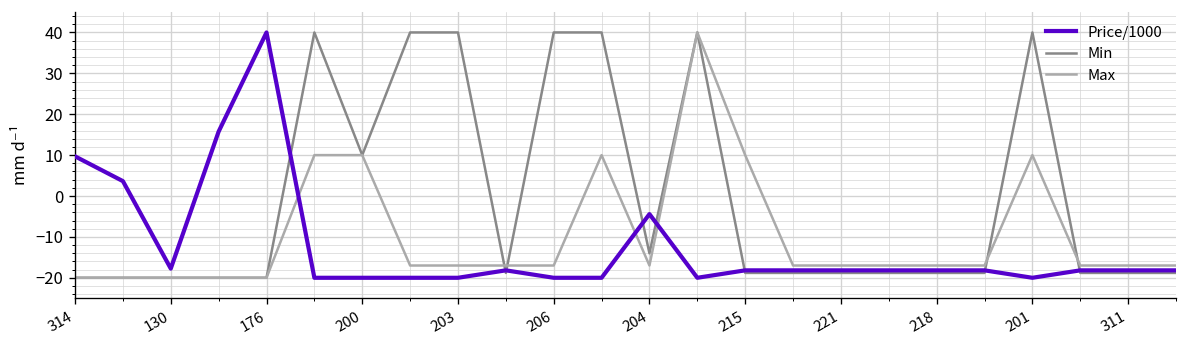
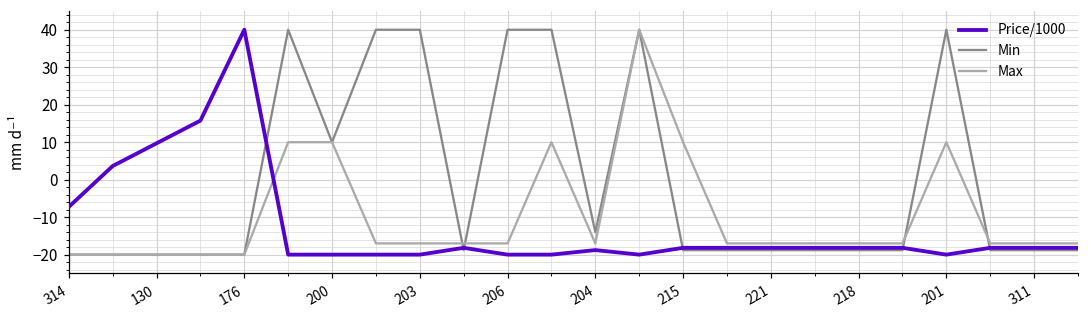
  {
    "Price/1000": {
-     "314": 10,
-     "130": -18,
+     "314": -7,
+     "130": 10,
      "176": 40,
      "200": -20,
      "203": -20,
      "206": -20,
-     "204": -4,
+     "204": -19,
      "201": -20
    }
  }
